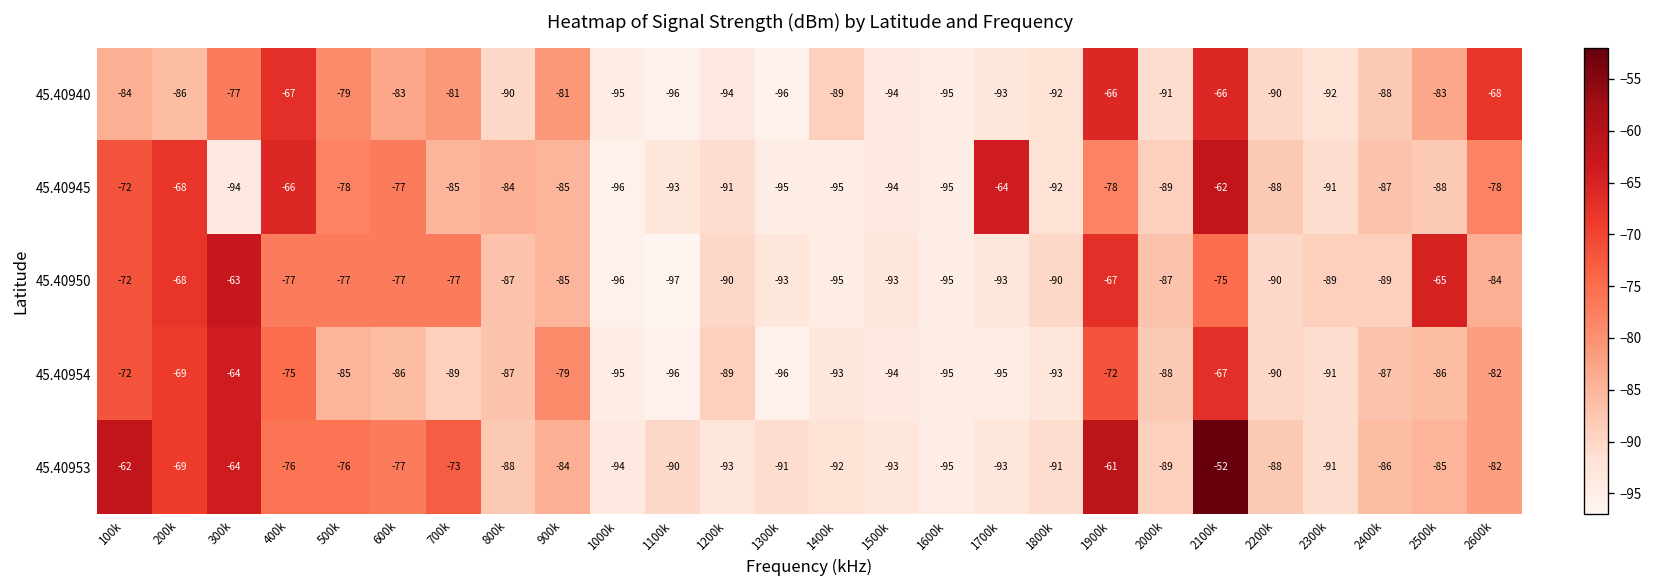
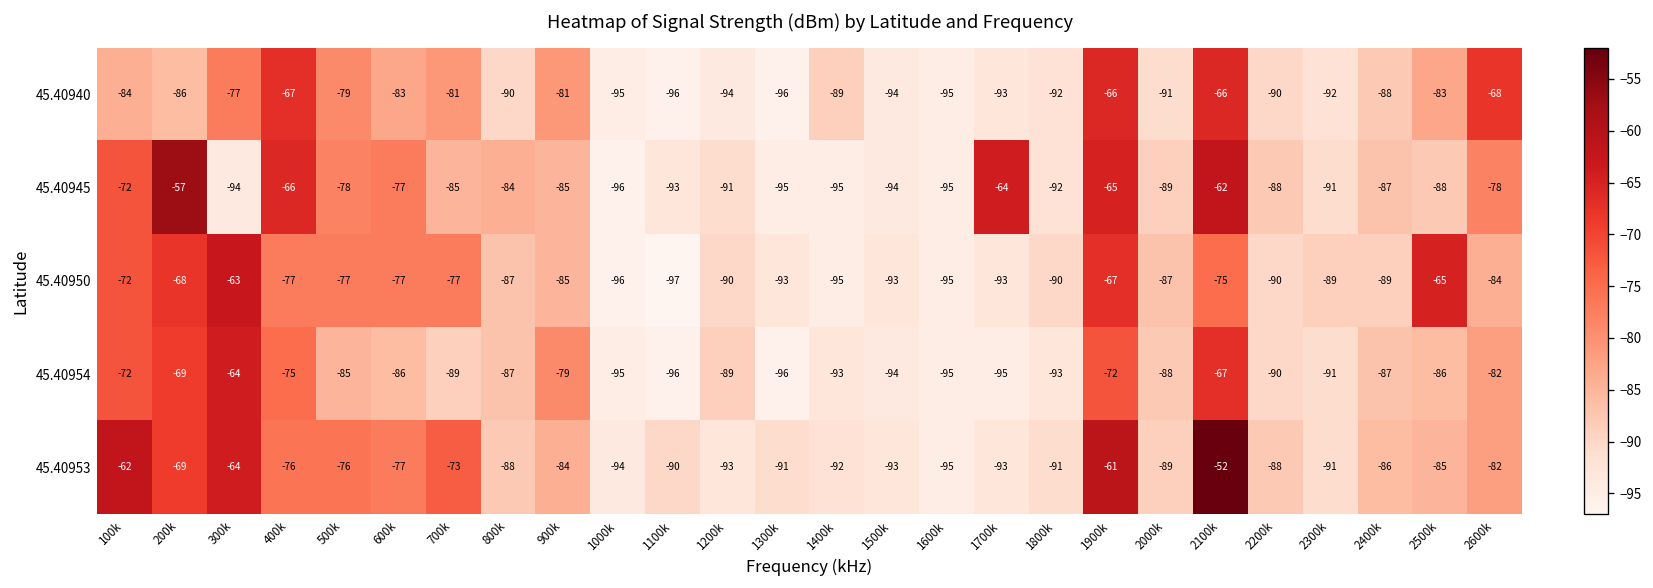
  {
    "45.40940": {
      "100k": -84,
      "200k": -86,
      "300k": -77,
      "400k": -67,
      "500k": -79,
      "600k": -83,
      "700k": -81,
      "800k": -90,
      "900k": -81,
      "1000k": -95,
      "1100k": -96,
      "1200k": -94,
      "1300k": -96,
      "1400k": -89,
      "1500k": -94,
      "1600k": -95,
      "1700k": -93,
      "1800k": -92,
      "1900k": -66,
      "2000k": -91,
      "2100k": -66,
      "2200k": -90,
      "2300k": -92,
      "2400k": -88,
      "2500k": -83,
      "2600k": -68
    },
    "45.40945": {
      "100k": -72,
-     "200k": -68,
+     "200k": -57,
      "300k": -94,
      "400k": -66,
      "500k": -78,
      "600k": -77,
      "700k": -85,
      "800k": -84,
      "900k": -85,
      "1000k": -96,
      "1100k": -93,
      "1200k": -91,
      "1300k": -95,
      "1400k": -95,
      "1500k": -94,
      "1600k": -95,
      "1700k": -64,
      "1800k": -92,
-     "1900k": -78,
+     "1900k": -65,
      "2000k": -89,
      "2100k": -62,
      "2200k": -88,
      "2300k": -91,
      "2400k": -87,
      "2500k": -88,
      "2600k": -78
    },
    "45.40950": {
      "100k": -72,
      "200k": -68,
      "300k": -63,
      "400k": -77,
      "500k": -77,
      "600k": -77,
      "700k": -77,
      "800k": -87,
      "900k": -85,
      "1000k": -96,
      "1100k": -97,
      "1200k": -90,
      "1300k": -93,
      "1400k": -95,
      "1500k": -93,
      "1600k": -95,
      "1700k": -93,
      "1800k": -90,
      "1900k": -67,
      "2000k": -87,
      "2100k": -75,
      "2200k": -90,
      "2300k": -89,
      "2400k": -89,
      "2500k": -65,
      "2600k": -84
    },
    "45.40954": {
      "100k": -72,
      "200k": -69,
      "300k": -64,
      "400k": -75,
      "500k": -85,
      "600k": -86,
      "700k": -89,
      "800k": -87,
      "900k": -79,
      "1000k": -95,
      "1100k": -96,
      "1200k": -89,
      "1300k": -96,
      "1400k": -93,
      "1500k": -94,
      "1600k": -95,
      "1700k": -95,
      "1800k": -93,
      "1900k": -72,
      "2000k": -88,
      "2100k": -67,
      "2200k": -90,
      "2300k": -91,
      "2400k": -87,
      "2500k": -86,
      "2600k": -82
    },
    "45.40953": {
      "100k": -62,
      "200k": -69,
      "300k": -64,
      "400k": -76,
      "500k": -76,
      "600k": -77,
      "700k": -73,
      "800k": -88,
      "900k": -84,
      "1000k": -94,
      "1100k": -90,
      "1200k": -93,
      "1300k": -91,
      "1400k": -92,
      "1500k": -93,
      "1600k": -95,
      "1700k": -93,
      "1800k": -91,
      "1900k": -61,
      "2000k": -89,
      "2100k": -52,
      "2200k": -88,
      "2300k": -91,
      "2400k": -86,
      "2500k": -85,
      "2600k": -82
    }
  }
